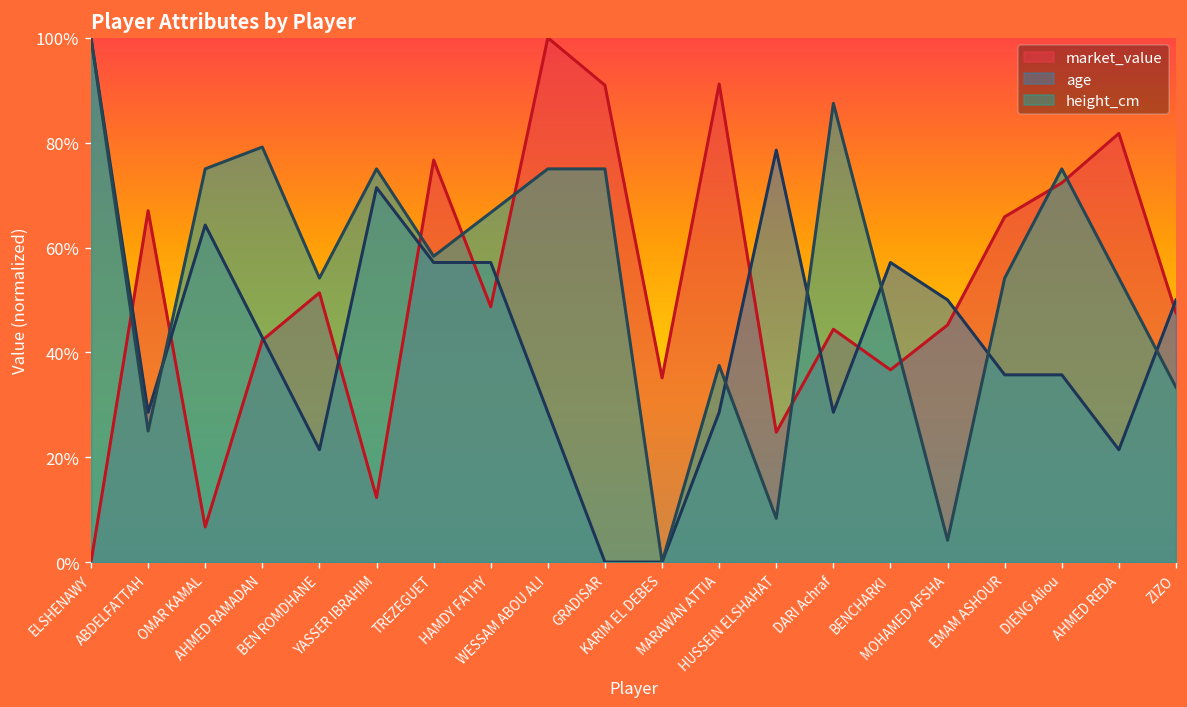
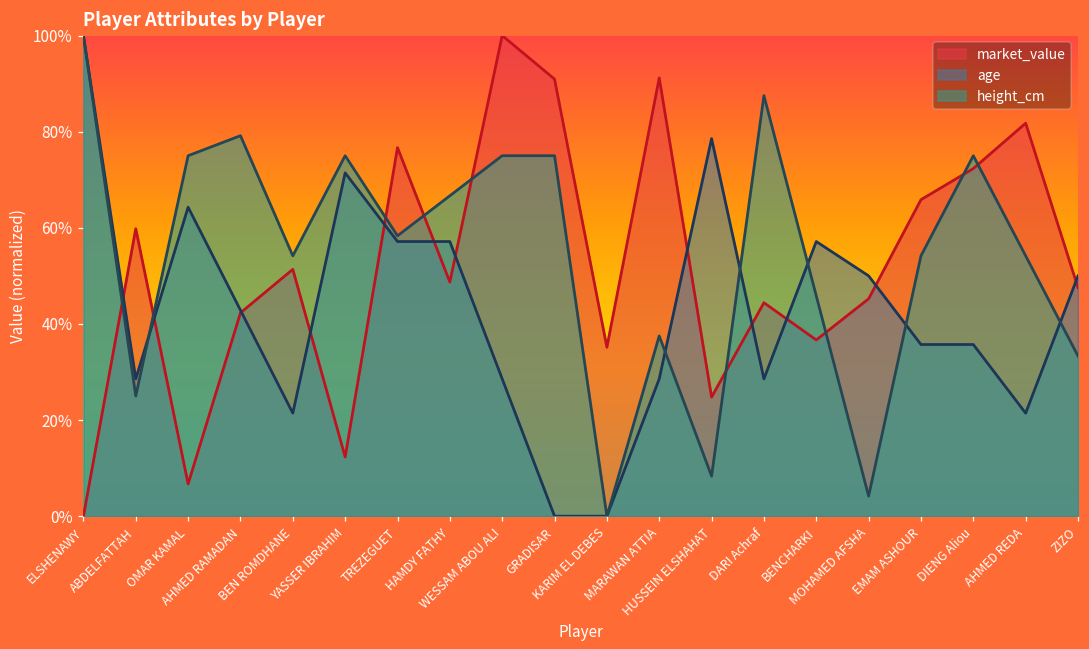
  {
    "market_value": {
      "ELSHENAWY": "0%",
-     "ABDELFATTAH": "67%",
+     "ABDELFATTAH": "60%",
      "OMAR KAMAL": "7%",
      "BEN ROMDHANE": "51%",
      "YASSER IBRAHIM": "12%",
      "TREZEGUET": "77%",
      "HAMDY FATHY": "49%",
      "WESSAM ABOU ALI": "100%",
      "GRADISAR": "91%",
      "KARIM EL DEBES": "35%",
      "MARAWAN ATTIA": "91%",
      "HUSSEIN ELSHAHAT": "25%",
      "DARI Achraf": "44%",
      "BENCHARKI": "37%",
      "MOHAMED AFSHA": "45%",
      "EMAM ASHOUR": "66%",
      "DIENG Aliou": "72%",
      "AHMED REDA": "82%",
      "ZIZO": "48%"
    }
  }
